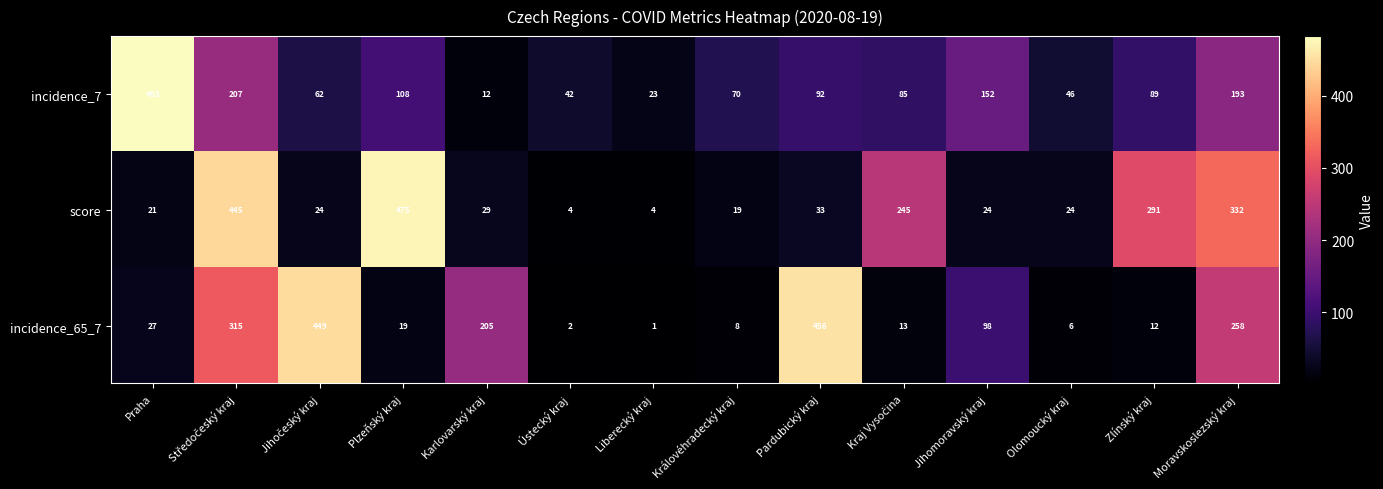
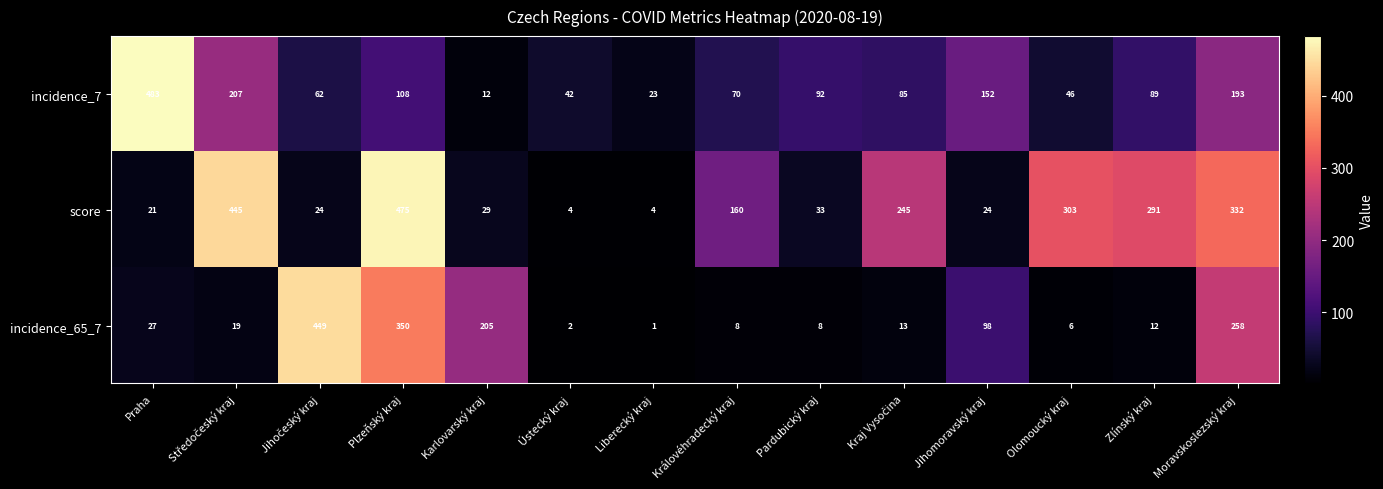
  {
    "incidence_7": {
      "Praha": 483,
      "Středočeský kraj": 207,
      "Jihočeský kraj": 62,
      "Plzeňský kraj": 108,
      "Karlovarský kraj": 12,
      "Ústecký kraj": 42,
      "Liberecký kraj": 23,
      "Královéhradecký kraj": 70,
      "Pardubický kraj": 92,
      "Kraj Vysočina": 85,
      "Jihomoravský kraj": 152,
      "Olomoucký kraj": 46,
      "Zlínský kraj": 89,
      "Moravskoslezský kraj": 193
    },
    "score": {
      "Praha": 21,
      "Středočeský kraj": 445,
      "Jihočeský kraj": 24,
      "Plzeňský kraj": 475,
      "Karlovarský kraj": 29,
      "Ústecký kraj": 4,
      "Liberecký kraj": 4,
-     "Královéhradecký kraj": 19,
+     "Královéhradecký kraj": 160,
      "Pardubický kraj": 33,
      "Kraj Vysočina": 245,
      "Jihomoravský kraj": 24,
-     "Olomoucký kraj": 24,
+     "Olomoucký kraj": 303,
      "Zlínský kraj": 291,
      "Moravskoslezský kraj": 332
    },
    "incidence_65_7": {
      "Praha": 27,
-     "Středočeský kraj": 315,
+     "Středočeský kraj": 19,
      "Jihočeský kraj": 449,
-     "Plzeňský kraj": 19,
+     "Plzeňský kraj": 350,
      "Karlovarský kraj": 205,
      "Ústecký kraj": 2,
      "Liberecký kraj": 1,
      "Královéhradecký kraj": 8,
-     "Pardubický kraj": 456,
+     "Pardubický kraj": 8,
      "Kraj Vysočina": 13,
      "Jihomoravský kraj": 98,
      "Olomoucký kraj": 6,
      "Zlínský kraj": 12,
      "Moravskoslezský kraj": 258
    }
  }
